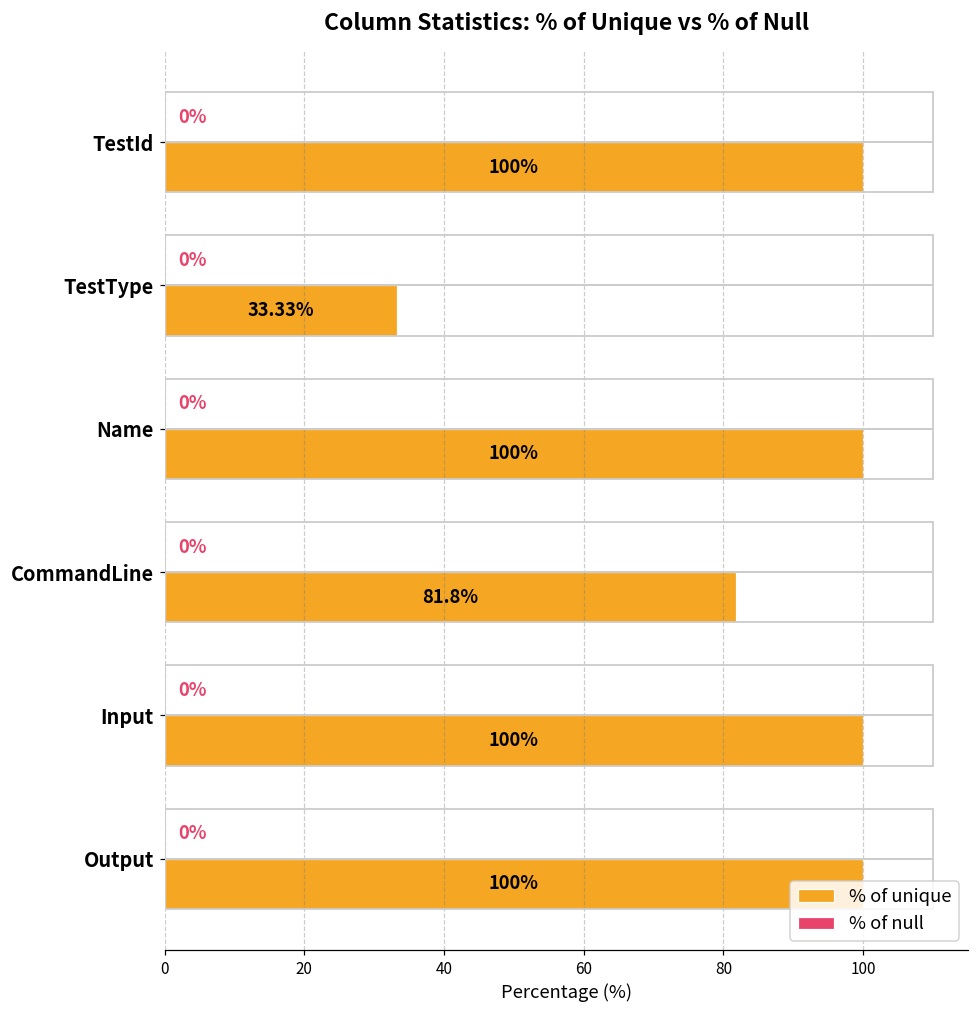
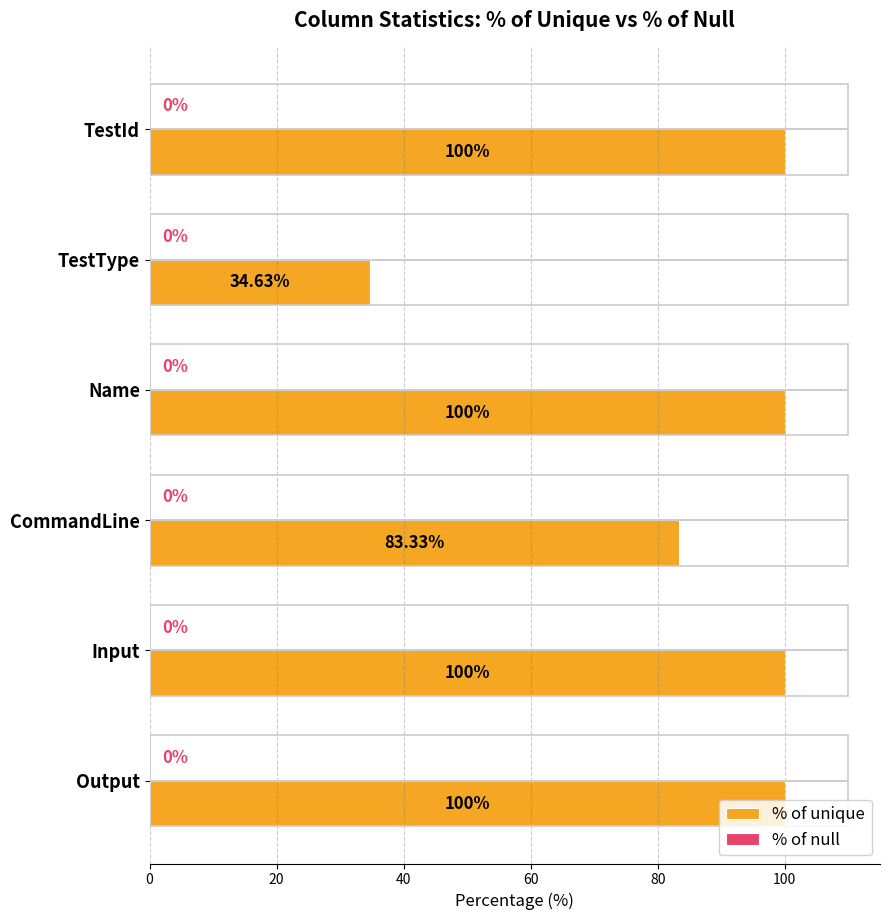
  {
    "% of unique": {
      "TestId": "100%",
-     "TestType": "33.33%",
+     "TestType": "34.63%",
      "Name": "100%",
-     "CommandLine": "81.8%",
+     "CommandLine": "83.33%",
      "Input": "100%"
    },
    "% of null": {
      "TestId": "0%",
      "TestType": "0%",
      "Name": "0%",
      "CommandLine": "0%",
      "Input": "0%",
      "Output": "0%"
    }
  }
